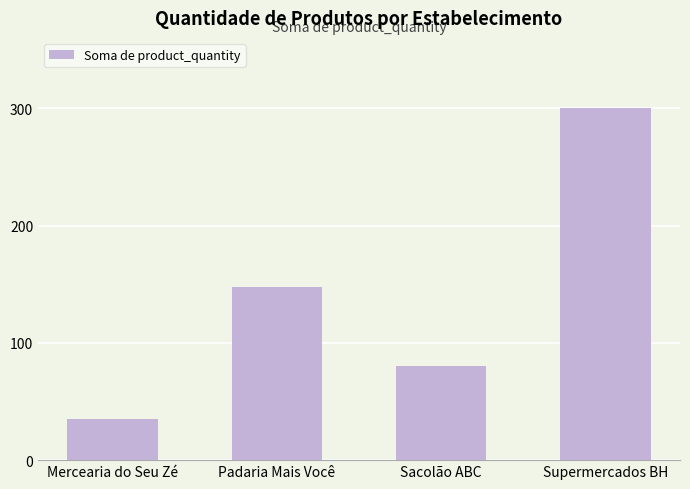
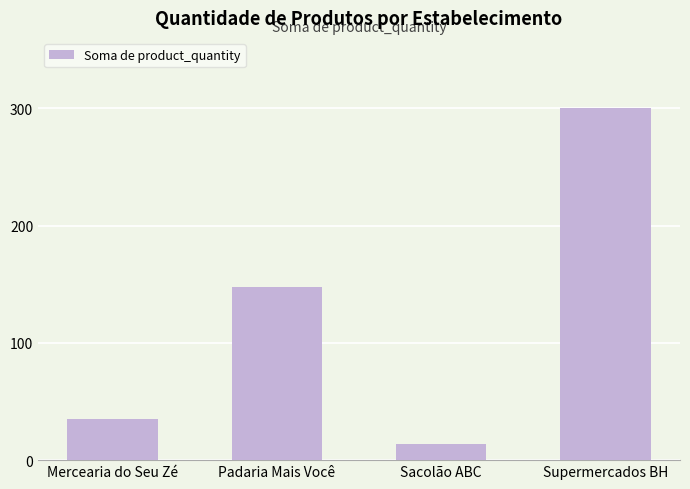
  {
    "Mercearia do Seu Zé": 35,
    "Padaria Mais Você": 148,
-   "Sacolão ABC": 80,
+   "Sacolão ABC": 14,
    "Supermercados BH": 300
  }
